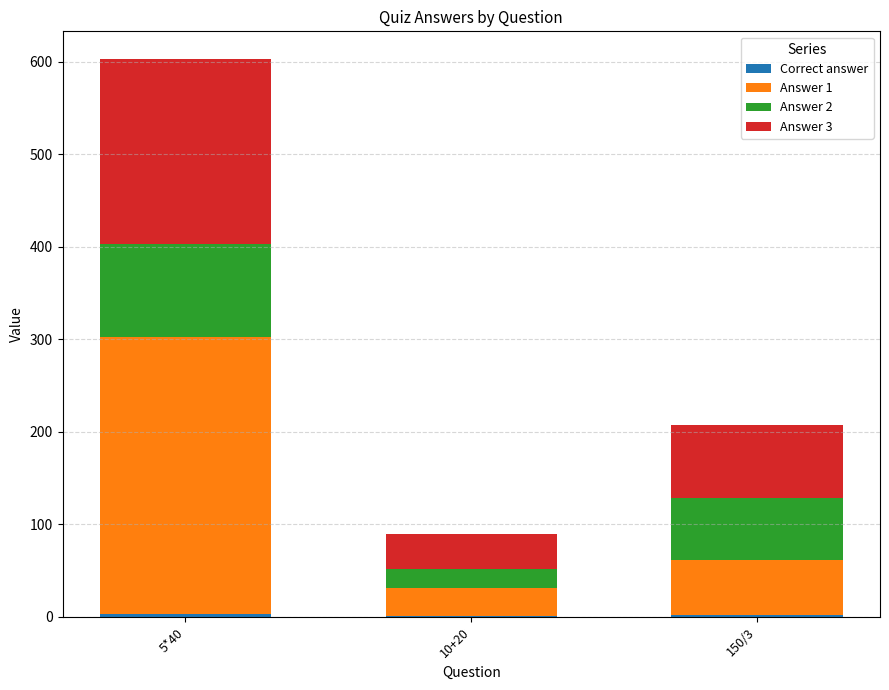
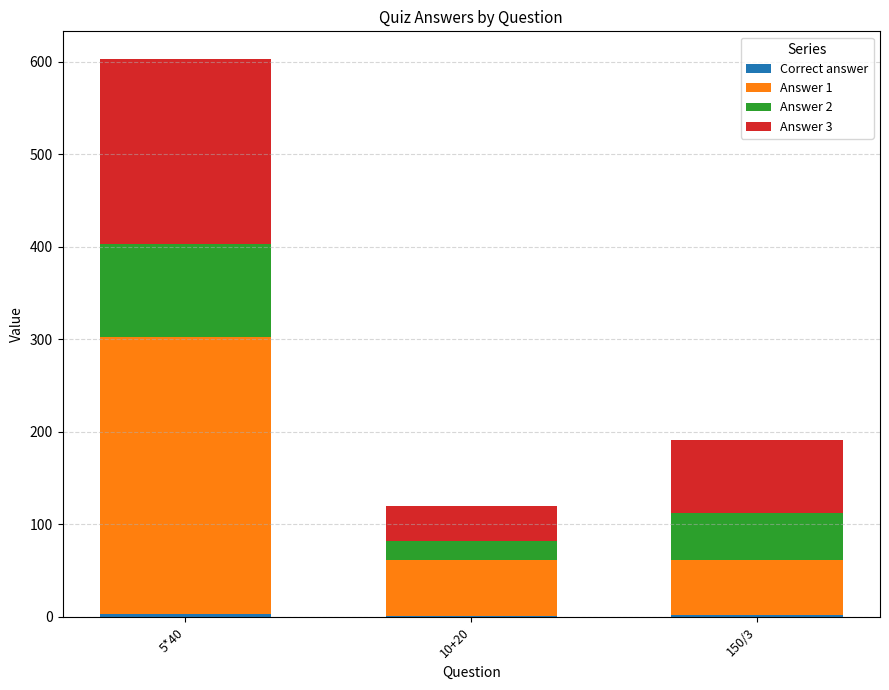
  {
    "Correct answer": {
      "5*40": 0
    },
    "Answer 1": {
      "5*40": 300,
-     "10+20": 30,
+     "10+20": 60,
      "150/3": 60
    },
    "Answer 2": {
      "5*40": 100,
      "10+20": 20,
-     "150/3": 70
+     "150/3": 50
    },
    "Answer 3": {
      "5*40": 200,
      "10+20": 40,
      "150/3": 80
    }
  }
